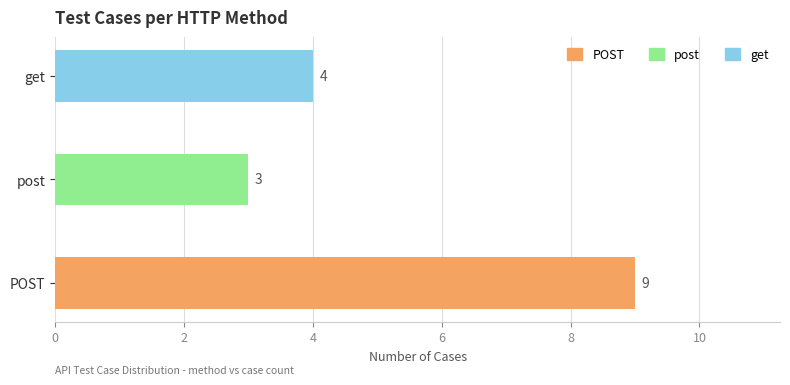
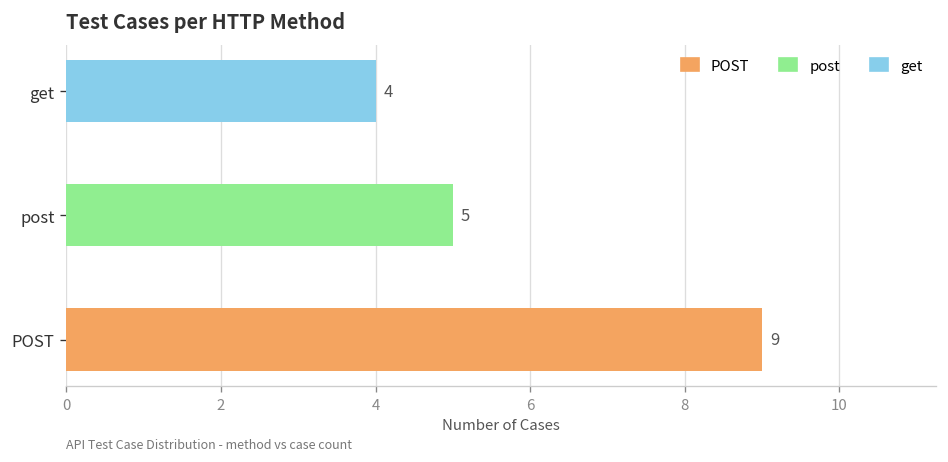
  {
    "get": 4,
-   "post": 3,
+   "post": 5,
    "POST": 9
  }
